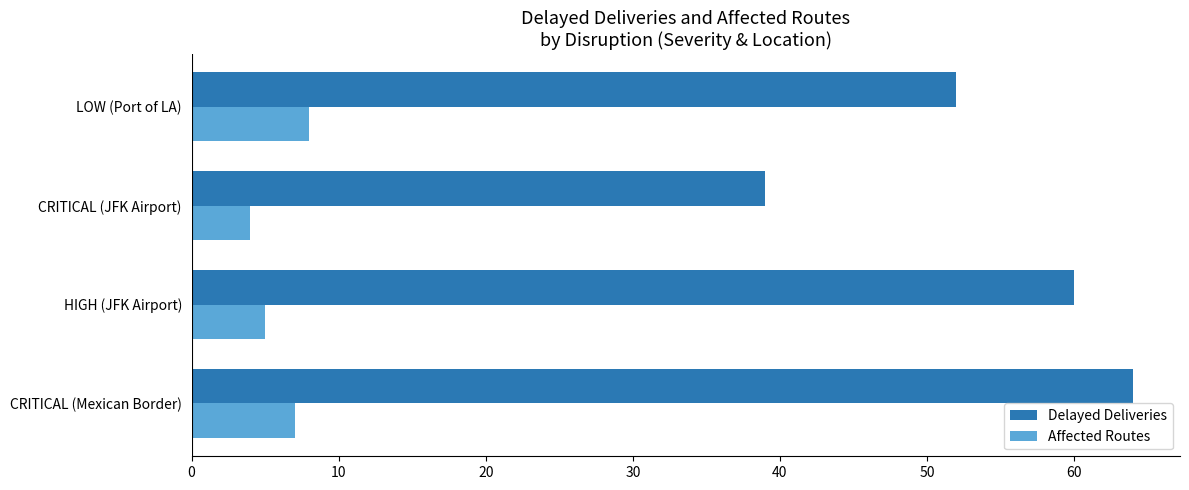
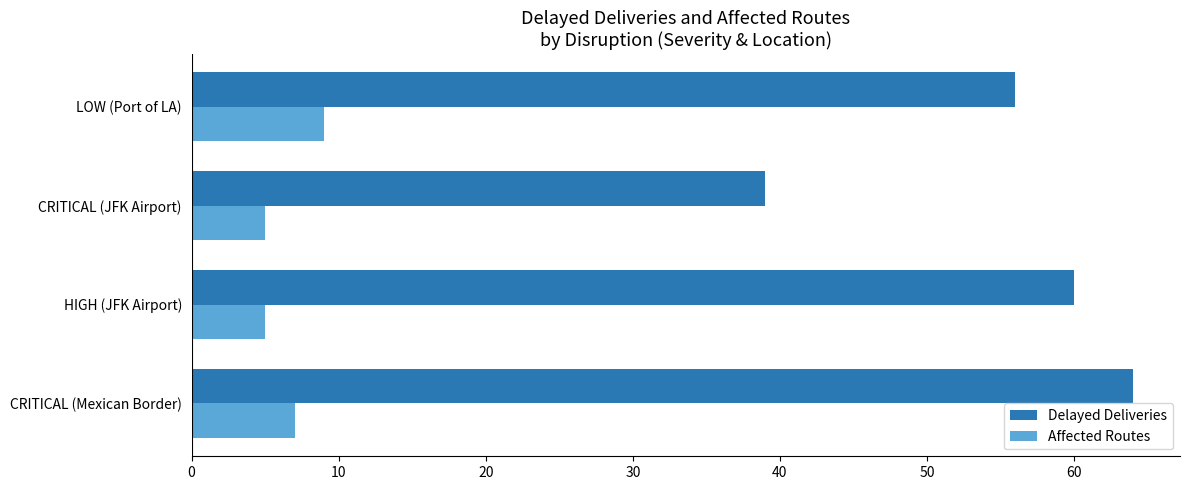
  {
    "Delayed Deliveries": {
-     "LOW (Port of LA)": 52,
+     "LOW (Port of LA)": 56,
      "CRITICAL (JFK Airport)": 39,
      "HIGH (JFK Airport)": 60,
      "CRITICAL (Mexican Border)": 64
    },
    "Affected Routes": {
-     "LOW (Port of LA)": 8,
-     "CRITICAL (JFK Airport)": 4,
+     "LOW (Port of LA)": 9,
+     "CRITICAL (JFK Airport)": 5,
      "HIGH (JFK Airport)": 5,
      "CRITICAL (Mexican Border)": 7
    }
  }
